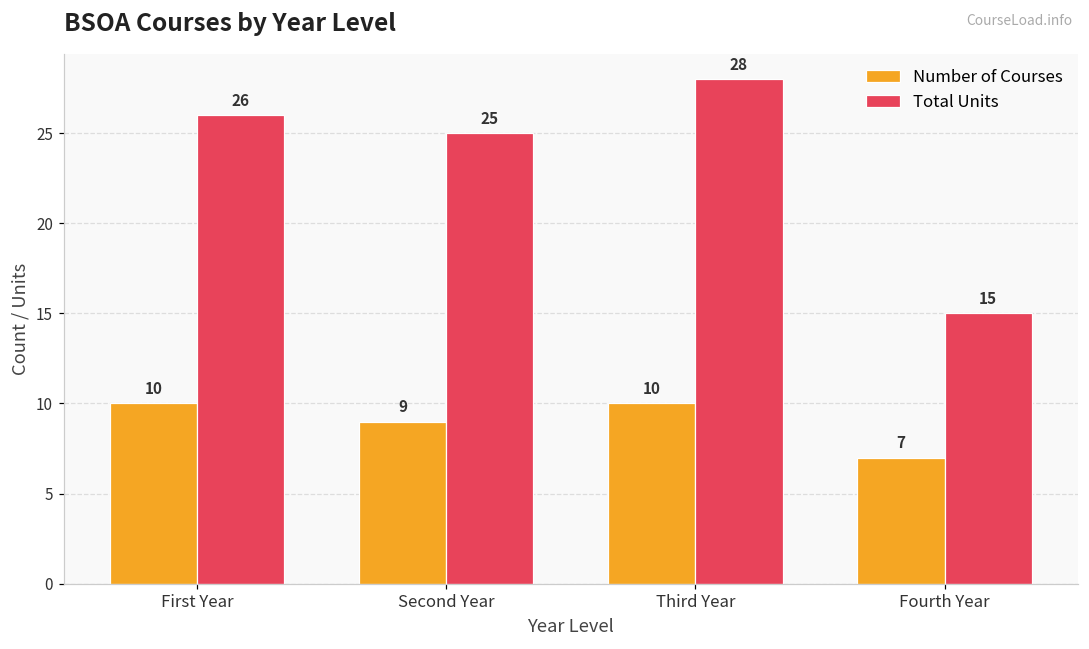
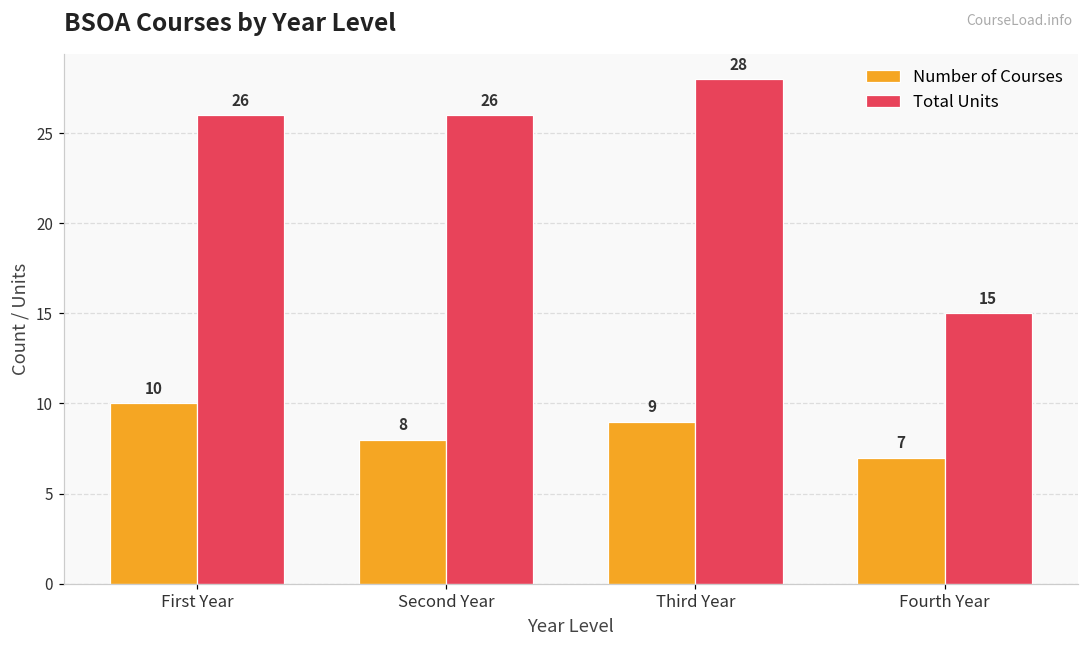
  {
    "Number of Courses": {
      "First Year": 10,
-     "Second Year": 9,
-     "Third Year": 10,
+     "Second Year": 8,
+     "Third Year": 9,
      "Fourth Year": 7
    },
    "Total Units": {
      "First Year": 26,
-     "Second Year": 25,
+     "Second Year": 26,
      "Third Year": 28,
      "Fourth Year": 15
    }
  }
